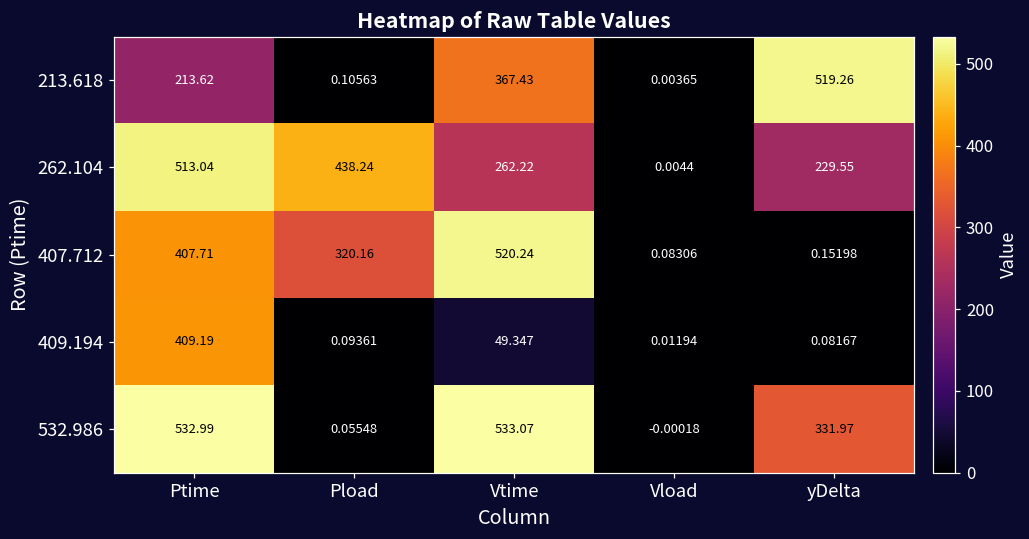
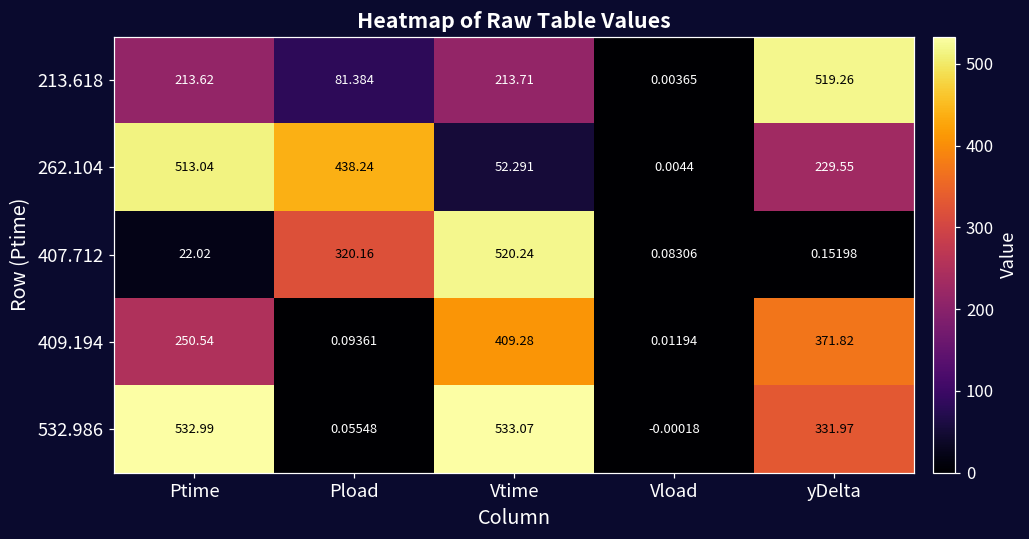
  {
    "213.618": {
      "Ptime": 213.62,
-     "Pload": 0.10563,
-     "Vtime": 367.43,
+     "Pload": 81.384,
+     "Vtime": 213.71,
      "Vload": 0.00365,
      "yDelta": 519.26
    },
    "262.104": {
      "Ptime": 513.04,
      "Pload": 438.24,
-     "Vtime": 262.22,
+     "Vtime": 52.291,
      "Vload": 0.0044,
      "yDelta": 229.55
    },
    "407.712": {
-     "Ptime": 407.71,
+     "Ptime": 22.02,
      "Pload": 320.16,
      "Vtime": 520.24,
      "Vload": 0.08306,
      "yDelta": 0.15198
    },
    "409.194": {
-     "Ptime": 409.19,
+     "Ptime": 250.54,
      "Pload": 0.09361,
-     "Vtime": 49.347,
+     "Vtime": 409.28,
      "Vload": 0.01194,
-     "yDelta": 0.08167
+     "yDelta": 371.82
    },
    "532.986": {
      "Ptime": 532.99,
      "Pload": 0.05548,
      "Vtime": 533.07,
      "Vload": -0.00018,
      "yDelta": 331.97
    }
  }
